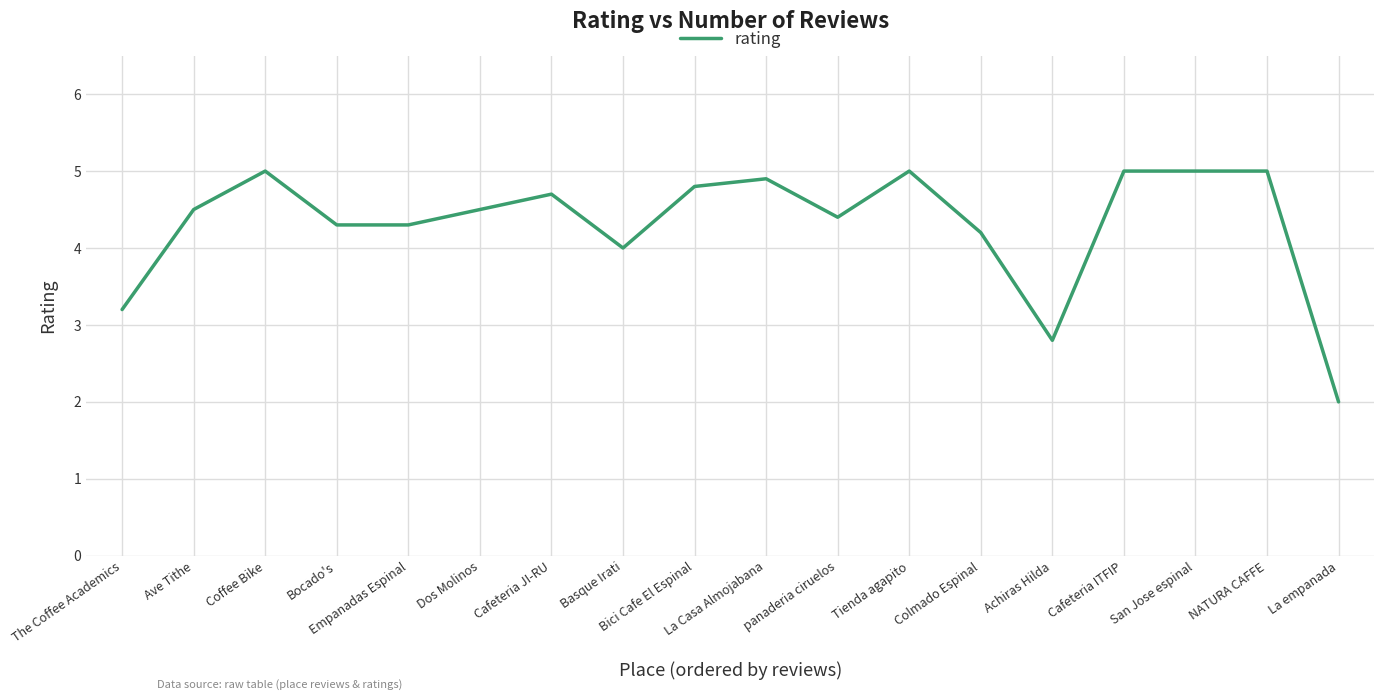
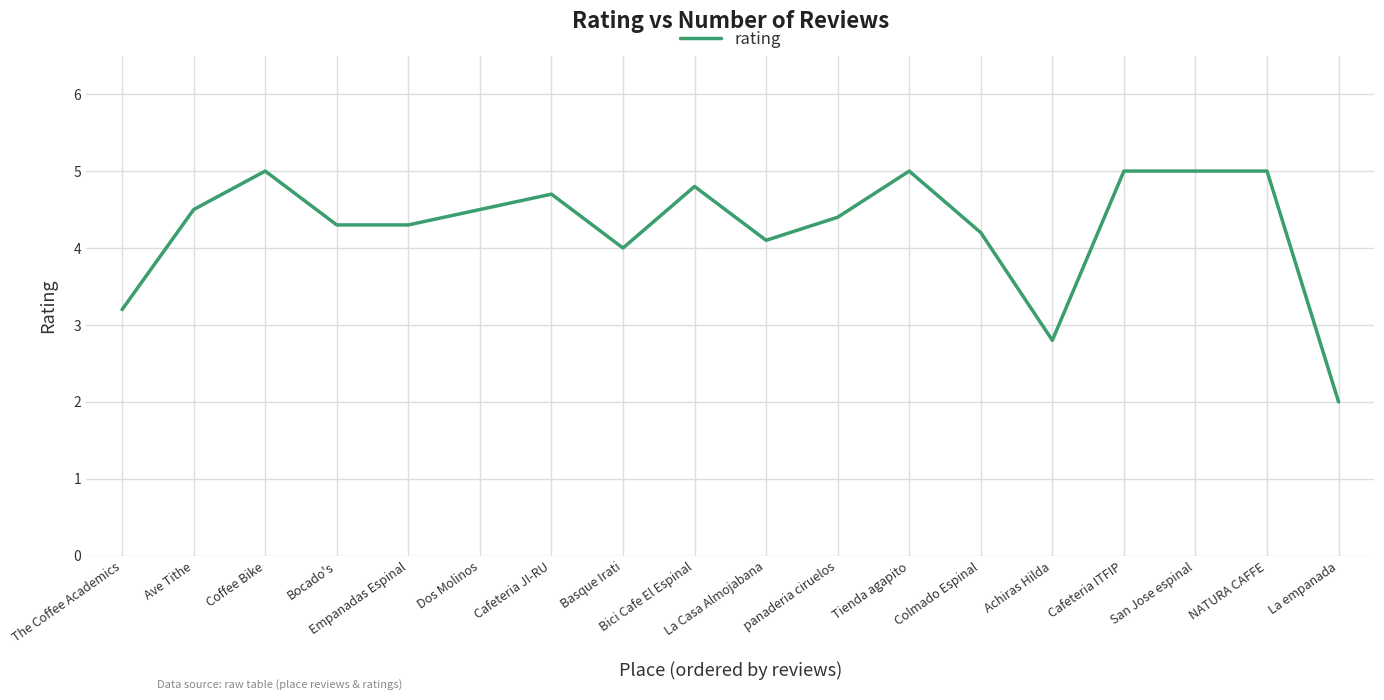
  {
    "The Coffee Academics": 3.2,
    "Ave Tithe": 4.5,
    "Coffee Bike": 5.0,
    "Bocado's": 4.3,
    "Empanadas Espinal": 4.3,
    "Dos Molinos": 4.5,
    "Cafeteria JI-RU": 4.7,
    "Basque Irati": 4.0,
    "Bici Cafe El Espinal": 4.8,
-   "La Casa Almojabana": 4.9,
+   "La Casa Almojabana": 4.1,
    "panaderia ciruelos": 4.4,
    "Tienda agapito": 5.0,
    "Colmado Espinal": 4.2,
    "Achiras Hilda": 2.8,
    "Cafeteria ITFIP": 5.0,
    "San Jose espinal": 5.0,
    "NATURA CAFFE": 5.0,
    "La empanada": 2.0
  }
